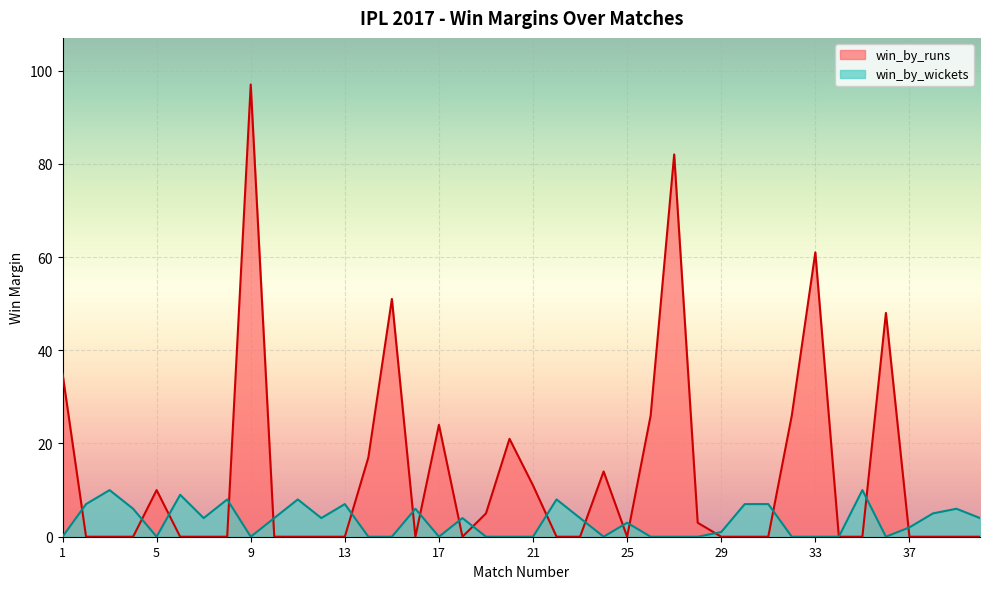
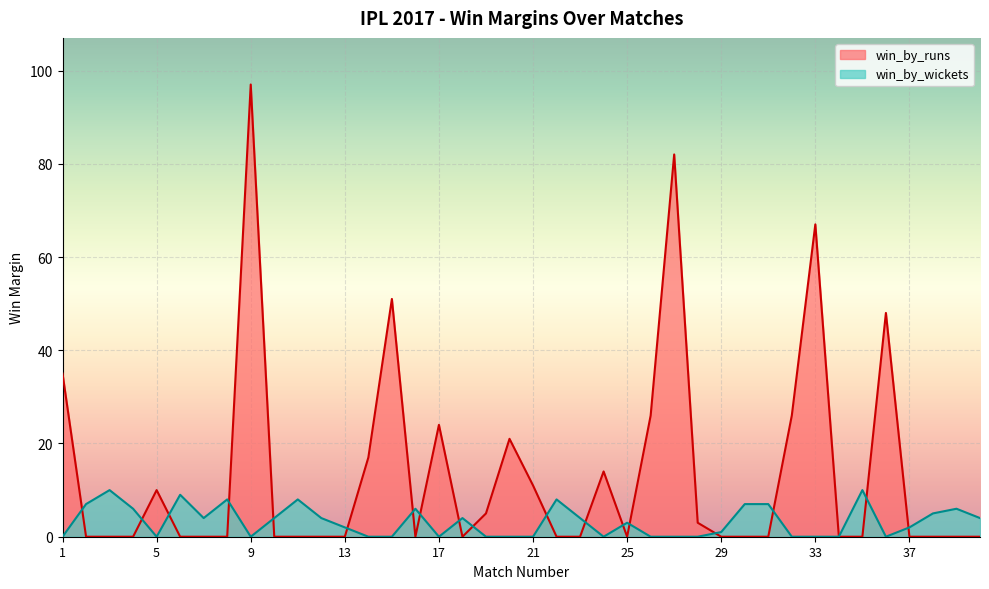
  {
    "win_by_runs": {
      "1": 35,
      "5": 10,
      "9": 97,
      "13": 0,
      "17": 24,
      "21": 11,
      "25": 0,
      "29": 0,
-     "33": 61,
+     "33": 67,
      "37": 0
    },
    "win_by_wickets": {
      "1": 0,
      "5": 0,
      "9": 0,
-     "13": 7,
+     "13": 2,
      "17": 0,
      "21": 0,
      "25": 3,
      "29": 1,
      "33": 0,
      "37": 2
    }
  }
